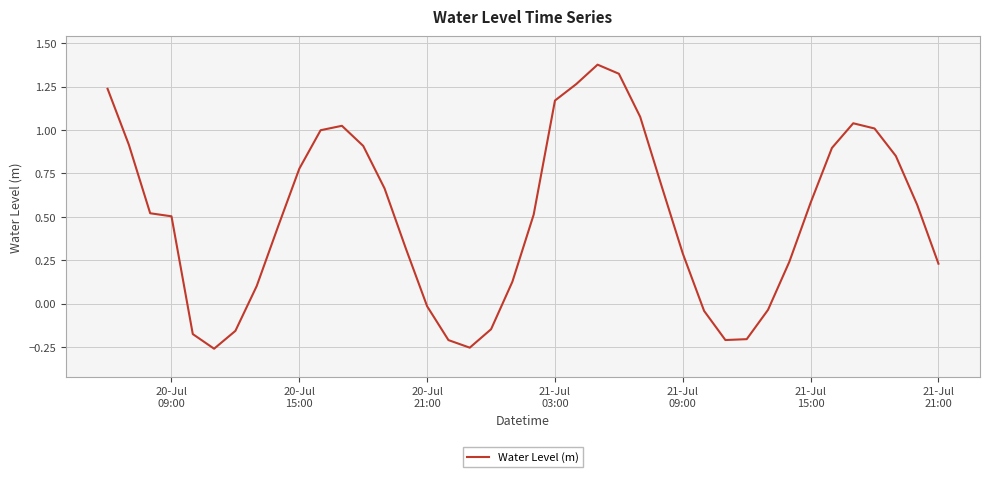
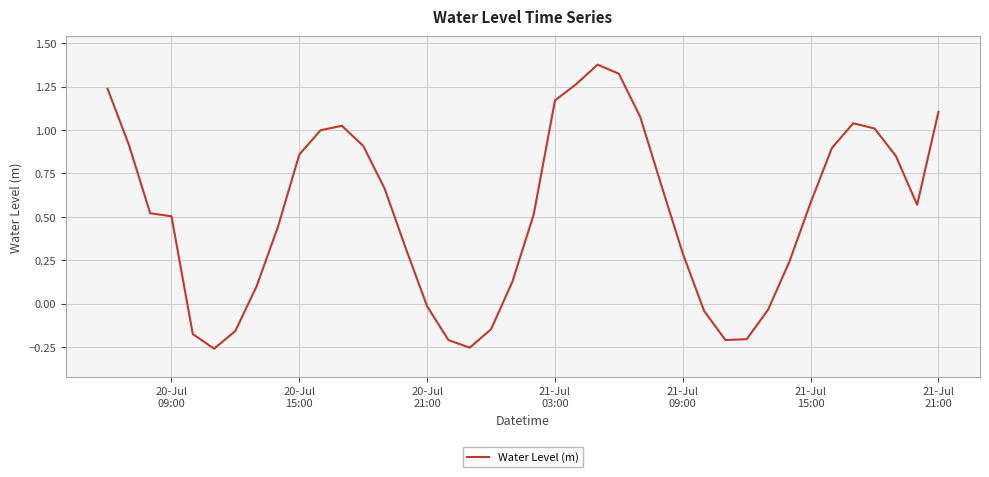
  {
    "20-Jul 09:00": 0.50,
-   "20-Jul 15:00": 0.78,
+   "20-Jul 15:00": 0.86,
    "20-Jul 21:00": -0.01,
    "21-Jul 03:00": 1.17,
    "21-Jul 09:00": 0.29,
    "21-Jul 15:00": 0.58,
-   "21-Jul 21:00": 0.23
+   "21-Jul 21:00": 1.11
  }
